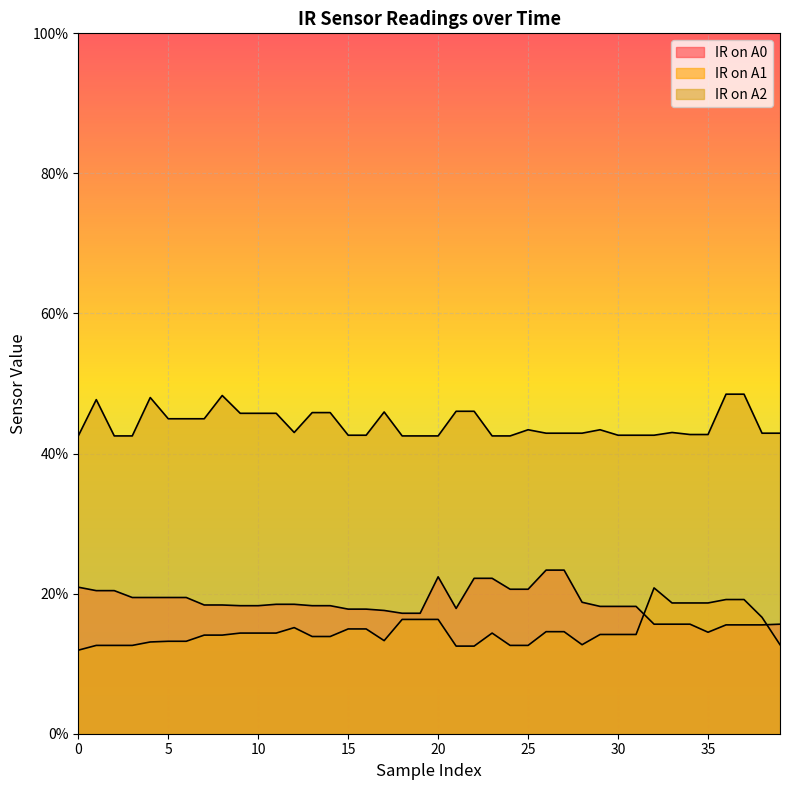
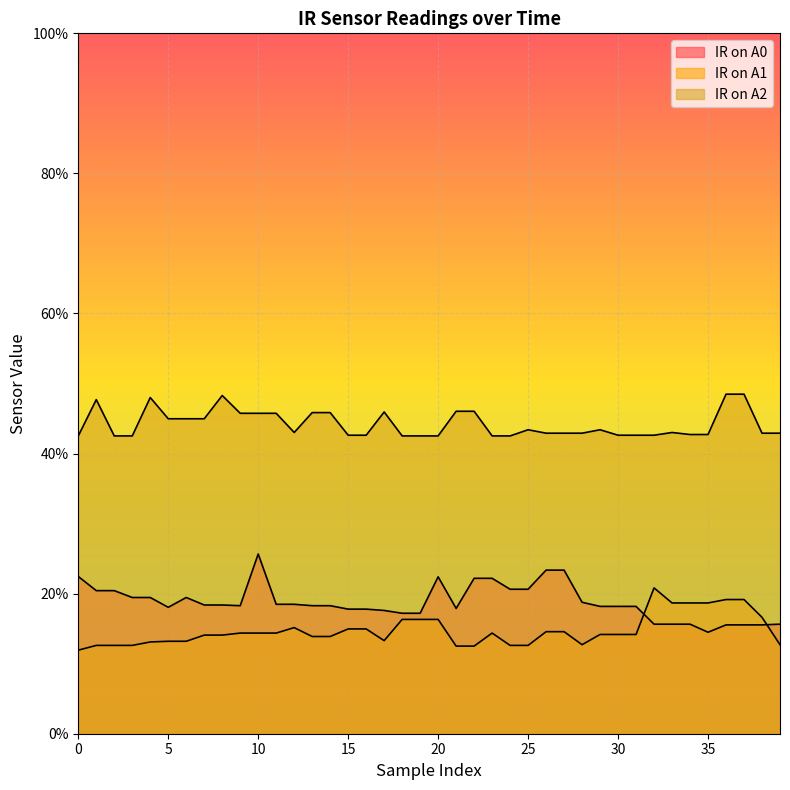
  {
    "IR on A0": {
-     "0": "21%",
-     "5": "19%",
-     "10": "18%",
+     "0": "22%",
+     "5": "18%",
+     "10": "26%",
      "15": "18%",
      "20": "22%",
      "25": "21%",
      "30": "18%",
      "35": "14%"
    }
  }
